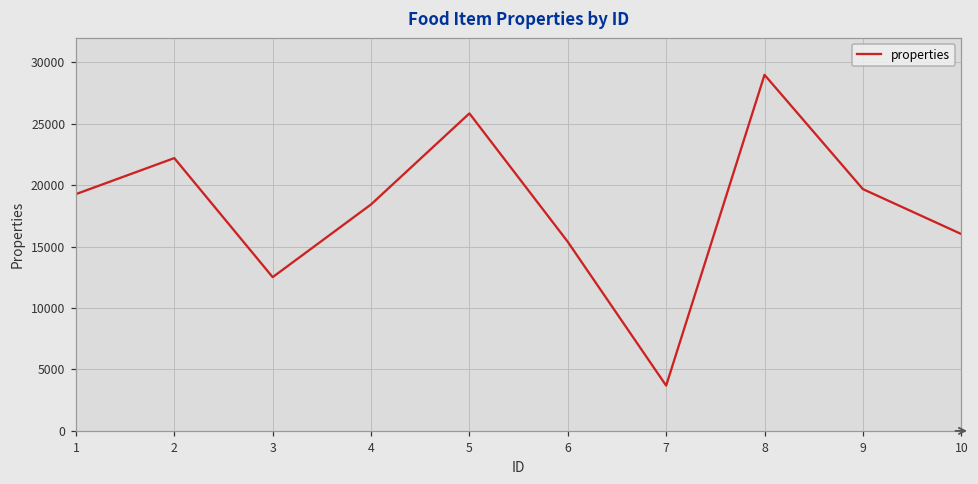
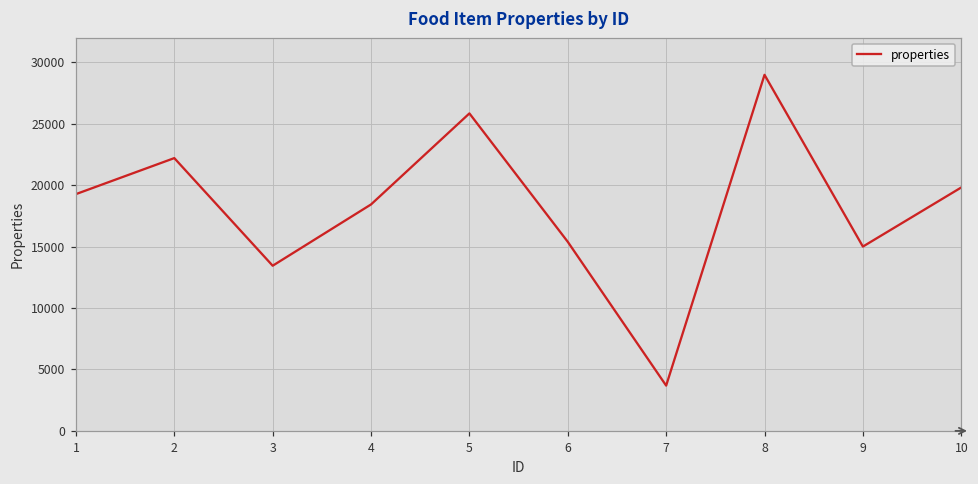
  {
    "1": 19300,
    "2": 22200,
-   "3": 12500,
+   "3": 13400,
    "4": 18400,
    "5": 25800,
    "6": 15400,
    "7": 3700,
    "8": 29000,
-   "9": 19700,
-   "10": 16000
+   "9": 15000,
+   "10": 19800
  }
